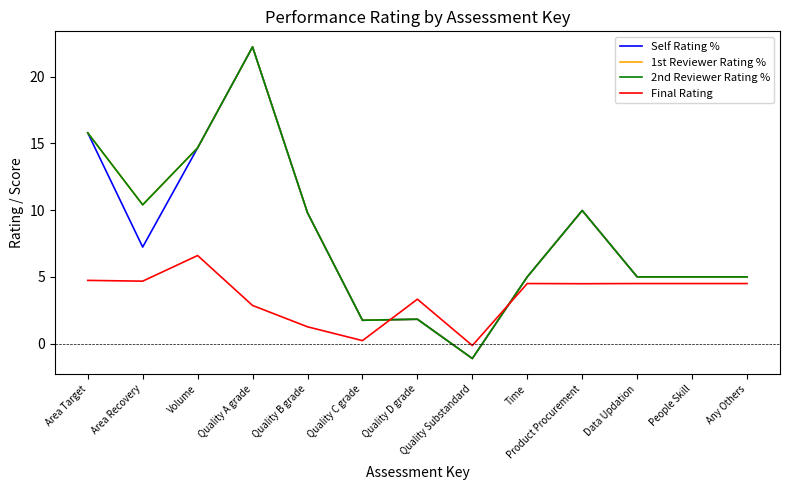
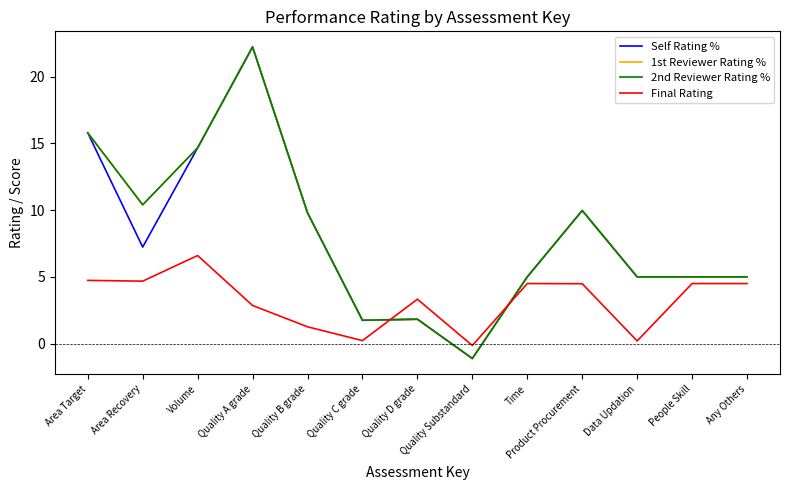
  {
    "Self Rating %": {
      "Area Recovery": 7.2
    },
    "2nd Reviewer Rating %": {
      "Area Recovery": 10.4
    },
    "Final Rating": {
      "Area Target": 4.7,
      "Area Recovery": 4.7,
      "Volume": 6.6,
      "Quality A grade": 2.9,
      "Quality B grade": 1.3,
      "Quality C grade": 0.2,
      "Quality D grade": 3.3,
      "Quality Substandard": -0.1,
      "Time": 4.5,
      "Product Procurement": 4.5,
-     "Data Updation": 4.5,
+     "Data Updation": 0.2,
      "People Skill": 4.5,
      "Any Others": 4.5
    }
  }
